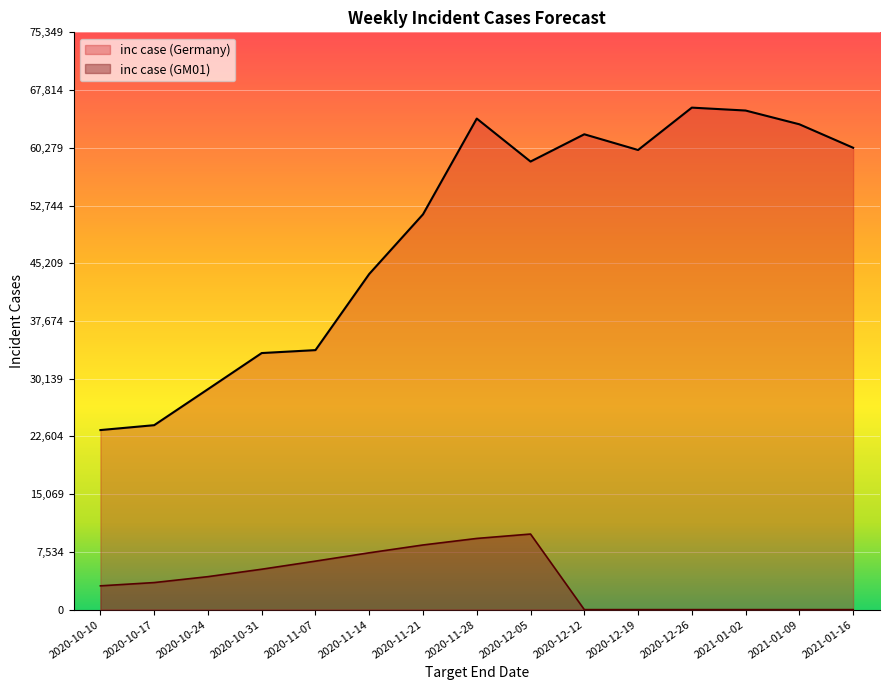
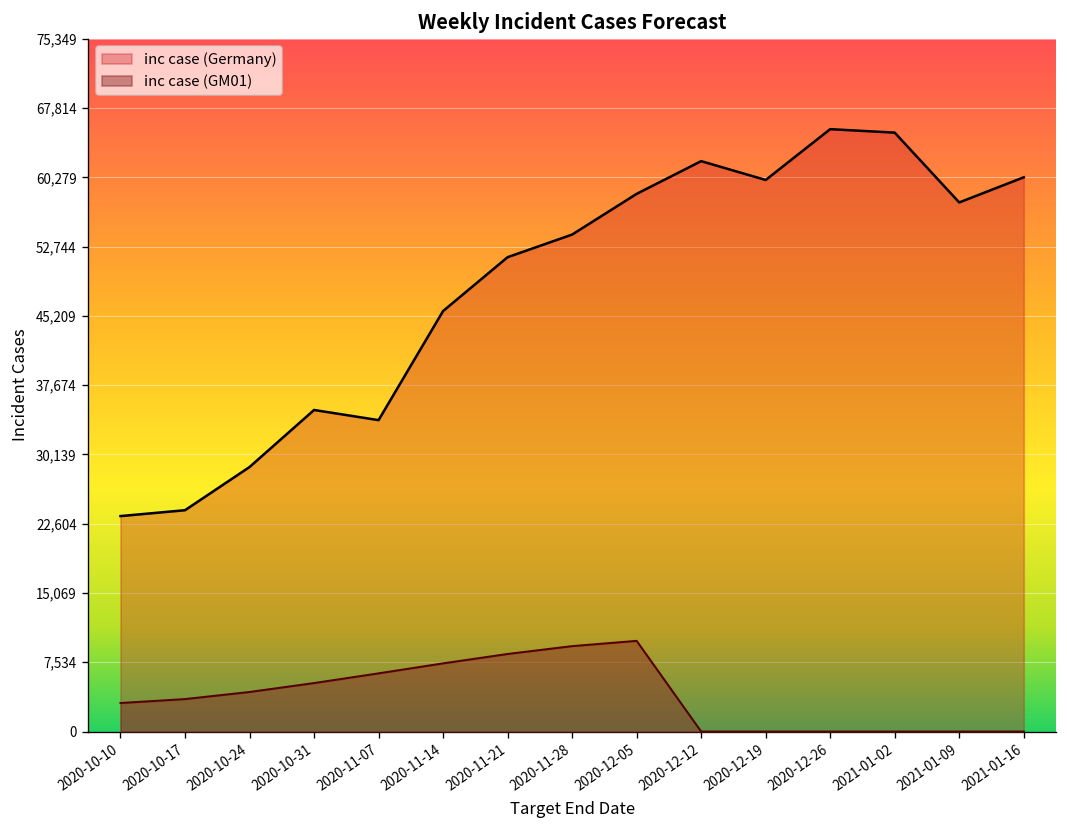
  {
    "inc case (Germany)": {
      "2020-10-10": "23,000",
      "2020-10-17": "24,000",
      "2020-10-24": "29,000",
-     "2020-10-31": "33,000",
+     "2020-10-31": "35,000",
      "2020-11-07": "34,000",
-     "2020-11-14": "44,000",
+     "2020-11-14": "46,000",
      "2020-11-21": "52,000",
-     "2020-11-28": "64,000",
+     "2020-11-28": "54,000",
      "2020-12-05": "58,000",
      "2020-12-12": "62,000",
      "2020-12-19": "60,000",
      "2020-12-26": "66,000",
      "2021-01-02": "65,000",
-     "2021-01-09": "63,000",
+     "2021-01-09": "58,000",
      "2021-01-16": "60,000"
    },
    "inc case (GM01)": {
      "2020-10-10": "3,000",
      "2020-10-17": "4,000",
      "2020-10-24": "4,000",
      "2020-10-31": "5,000",
      "2020-11-07": "6,000",
      "2020-11-14": "7,000",
      "2020-11-21": "8,000",
      "2020-11-28": "9,000",
      "2020-12-05": "10,000",
      "2020-12-12": "0",
      "2020-12-19": "0",
      "2020-12-26": "0",
      "2021-01-02": "0",
      "2021-01-09": "0",
      "2021-01-16": "0"
    }
  }
